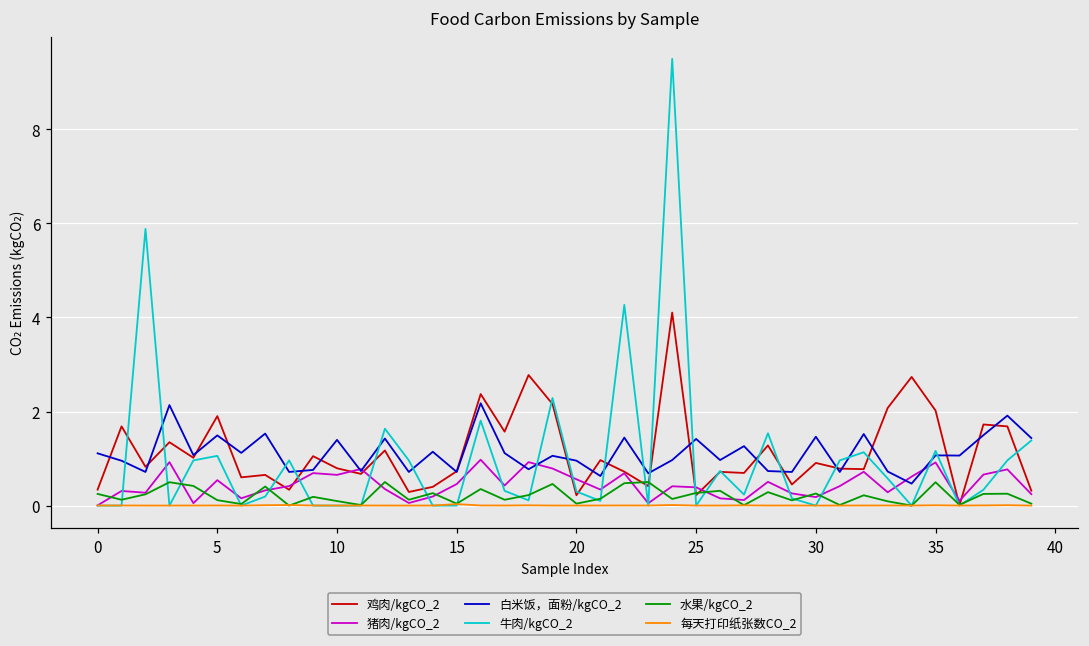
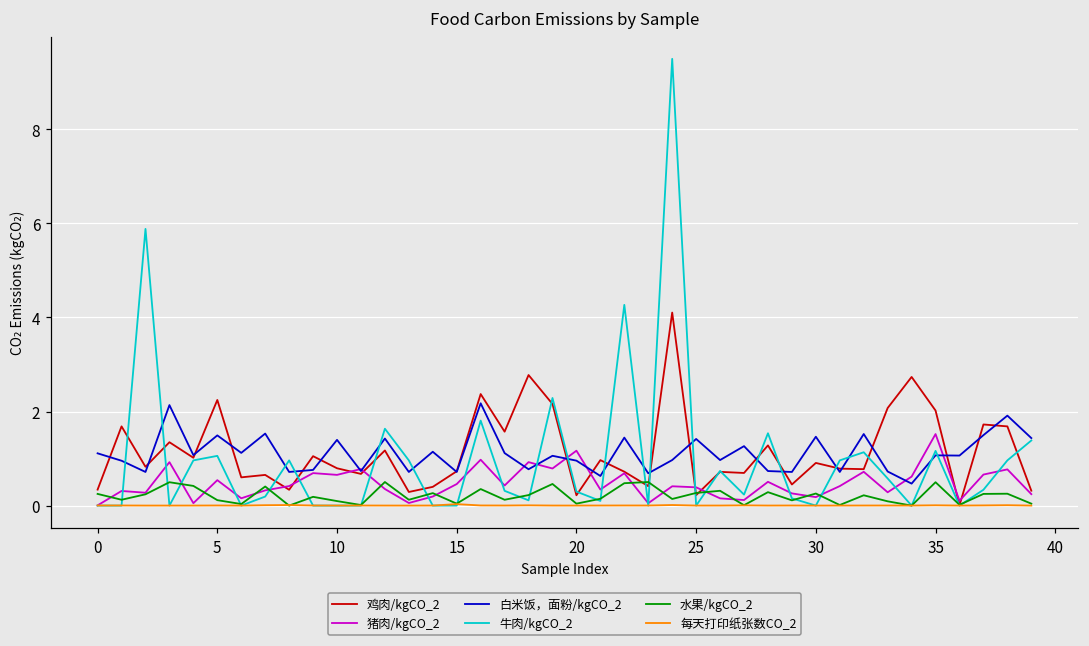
  {
    "鸡肉/kgCO_2": {
      "0": 0.3,
-     "5": 1.9,
+     "5": 2.2,
      "10": 0.8,
      "20": 0.2,
      "30": 0.9,
      "35": 2.0
    },
    "猪肉/kgCO_2": {
      "5": 0.5,
      "10": 0.7,
      "15": 0.5,
-     "20": 0.6,
+     "20": 1.2,
      "25": 0.4,
      "30": 0.2,
-     "35": 0.9
+     "35": 1.5
    },
    "白米饭，面粉/kgCO_2": {
      "0": 1.1,
      "5": 1.5,
      "10": 1.4,
      "20": 1.0,
      "25": 1.4,
      "30": 1.5,
      "35": 1.1
    },
    "牛肉/kgCO_2": {
      "5": 1.1,
      "20": 0.3,
      "35": 1.2
    },
    "水果/kgCO_2": {
      "0": 0.2,
      "5": 0.1,
      "10": 0.1,
      "30": 0.3,
      "35": 0.5
    },
    "每天打印纸张数CO_2": {
      "5": 0.0,
      "35": 0.0
    }
  }
